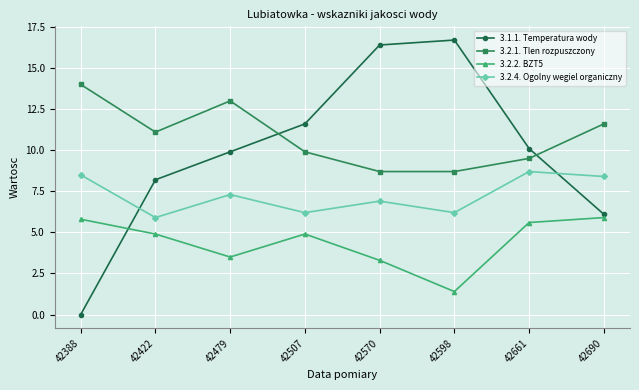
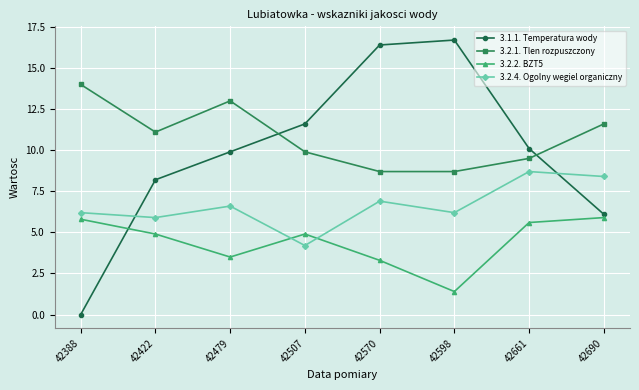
  {
    "3.2.4. Ogolny wegiel organiczny": {
-     "42388": 8.5,
+     "42388": 6.2,
      "42422": 5.9,
-     "42479": 7.3,
-     "42507": 6.2,
+     "42479": 6.6,
+     "42507": 4.2,
      "42570": 6.9,
      "42598": 6.2,
      "42661": 8.7,
      "42690": 8.4
    }
  }
